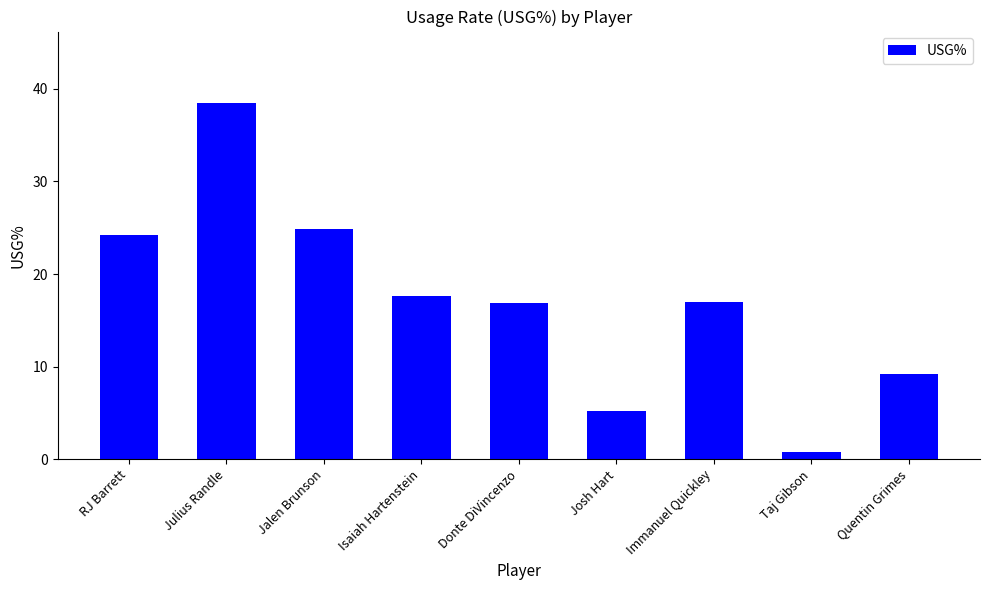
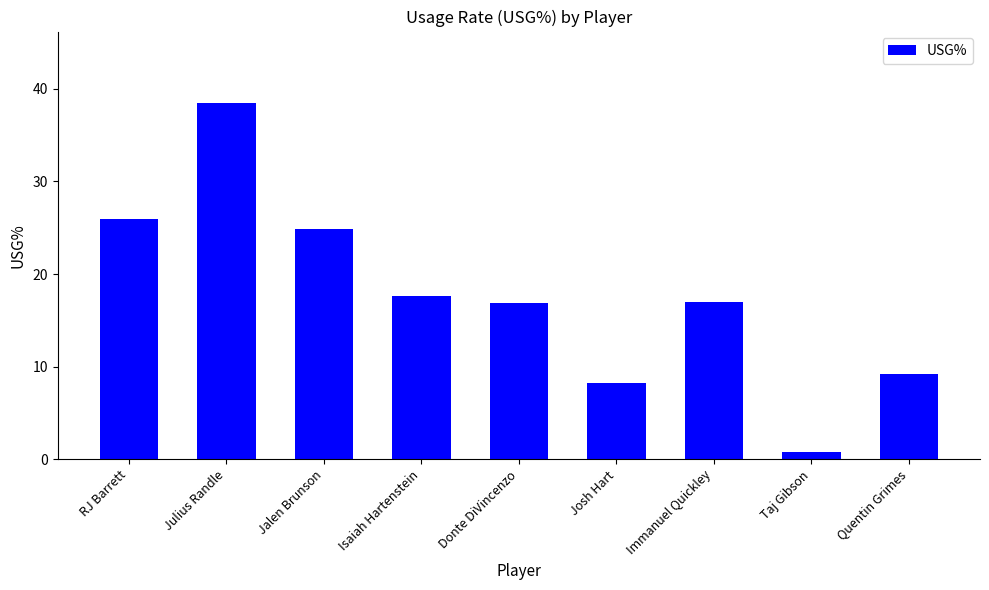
  {
-   "RJ Barrett": 24,
+   "RJ Barrett": 26,
    "Julius Randle": 39,
    "Jalen Brunson": 25,
    "Isaiah Hartenstein": 18,
    "Donte DiVincenzo": 17,
-   "Josh Hart": 5,
+   "Josh Hart": 8,
    "Immanuel Quickley": 17,
    "Taj Gibson": 1,
    "Quentin Grimes": 9
  }
